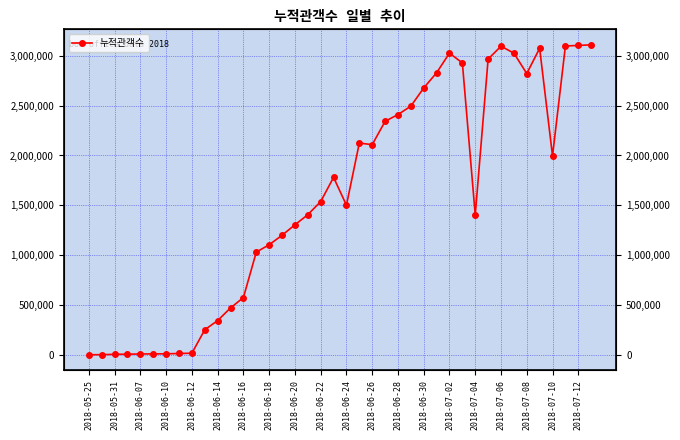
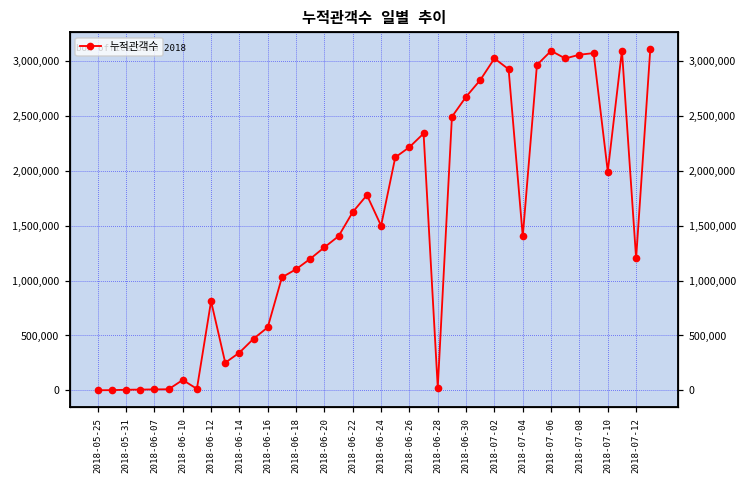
  {
    "2018-05-25": "0",
    "2018-05-31": "0",
    "2018-06-07": "0",
-   "2018-06-10": "0",
-   "2018-06-12": "0",
+   "2018-06-10": "100,000",
+   "2018-06-12": "800,000",
    "2018-06-14": "300,000",
    "2018-06-16": "600,000",
    "2018-06-18": "1,100,000",
    "2018-06-20": "1,300,000",
-   "2018-06-22": "1,500,000",
+   "2018-06-22": "1,600,000",
    "2018-06-24": "1,500,000",
-   "2018-06-26": "2,100,000",
-   "2018-06-28": "2,400,000",
+   "2018-06-26": "2,200,000",
+   "2018-06-28": "0",
    "2018-06-30": "2,700,000",
    "2018-07-02": "3,000,000",
    "2018-07-04": "1,400,000",
    "2018-07-06": "3,100,000",
-   "2018-07-08": "2,800,000",
+   "2018-07-08": "3,100,000",
    "2018-07-10": "2,000,000",
-   "2018-07-12": "3,100,000"
+   "2018-07-12": "1,200,000"
  }
